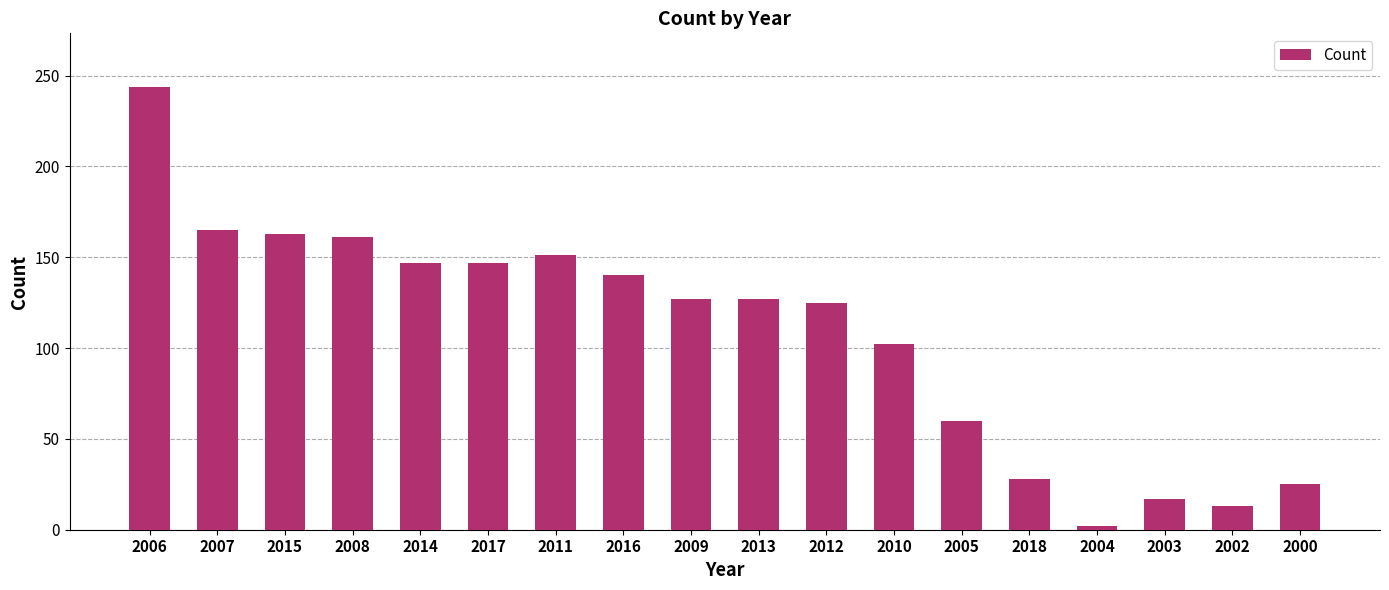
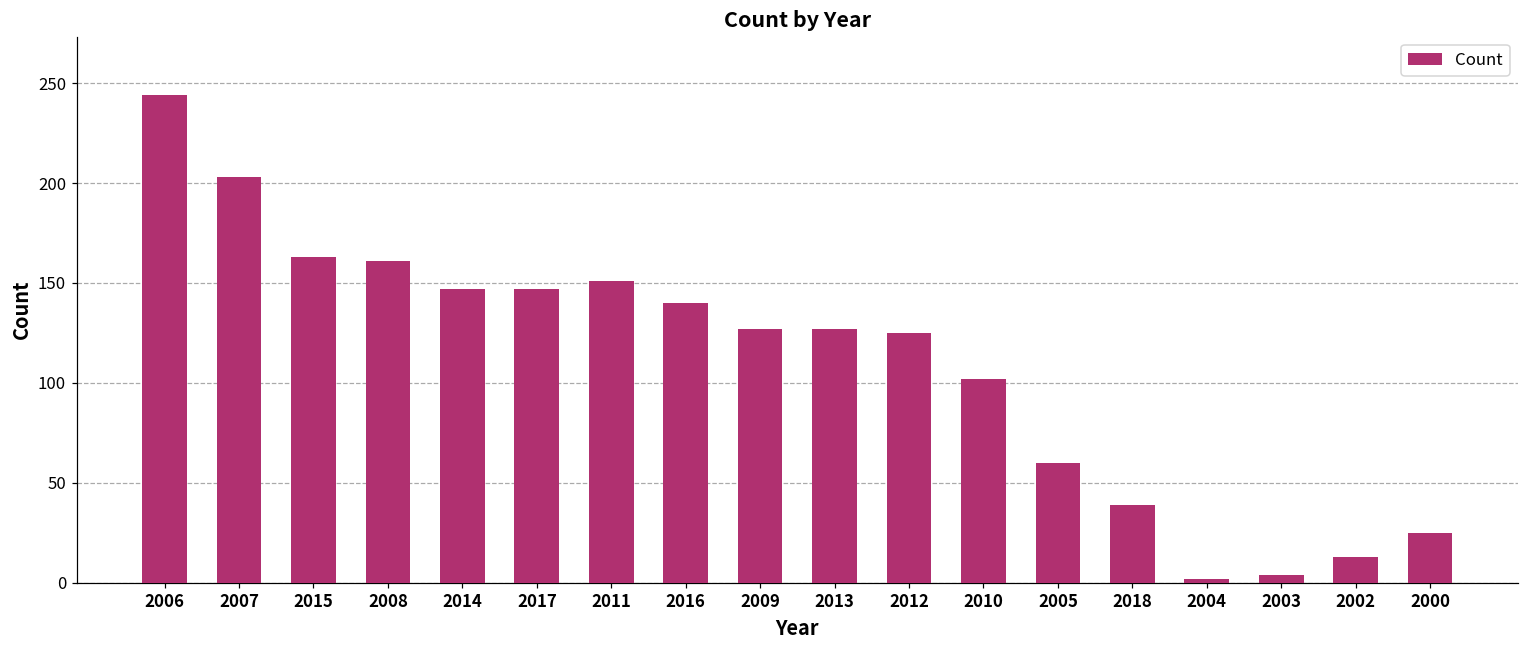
  {
    "2006": 244,
-   "2007": 165,
+   "2007": 203,
    "2015": 163,
    "2008": 161,
    "2014": 147,
    "2017": 147,
    "2011": 151,
    "2016": 140,
    "2009": 127,
    "2013": 127,
    "2012": 125,
    "2010": 102,
    "2005": 60,
-   "2018": 28,
+   "2018": 39,
    "2004": 2,
-   "2003": 17,
+   "2003": 4,
    "2002": 13,
    "2000": 25
  }
